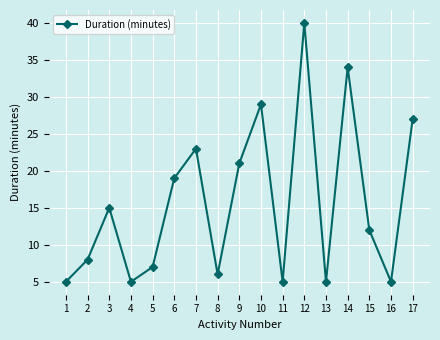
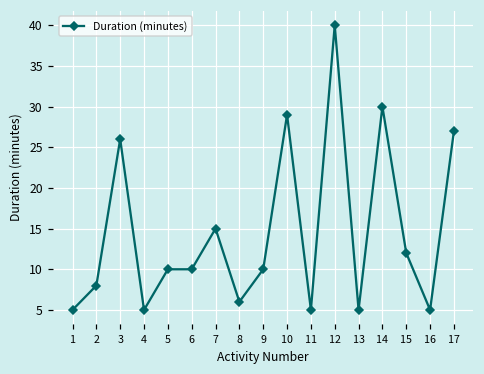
  {
    "1": 5,
    "2": 8,
-   "3": 15,
+   "3": 26,
    "4": 5,
-   "5": 7,
-   "6": 19,
-   "7": 23,
+   "5": 10,
+   "6": 10,
+   "7": 15,
    "8": 6,
-   "9": 21,
+   "9": 10,
    "10": 29,
    "11": 5,
    "12": 40,
    "13": 5,
-   "14": 34,
+   "14": 30,
    "15": 12,
    "16": 5,
    "17": 27
  }
